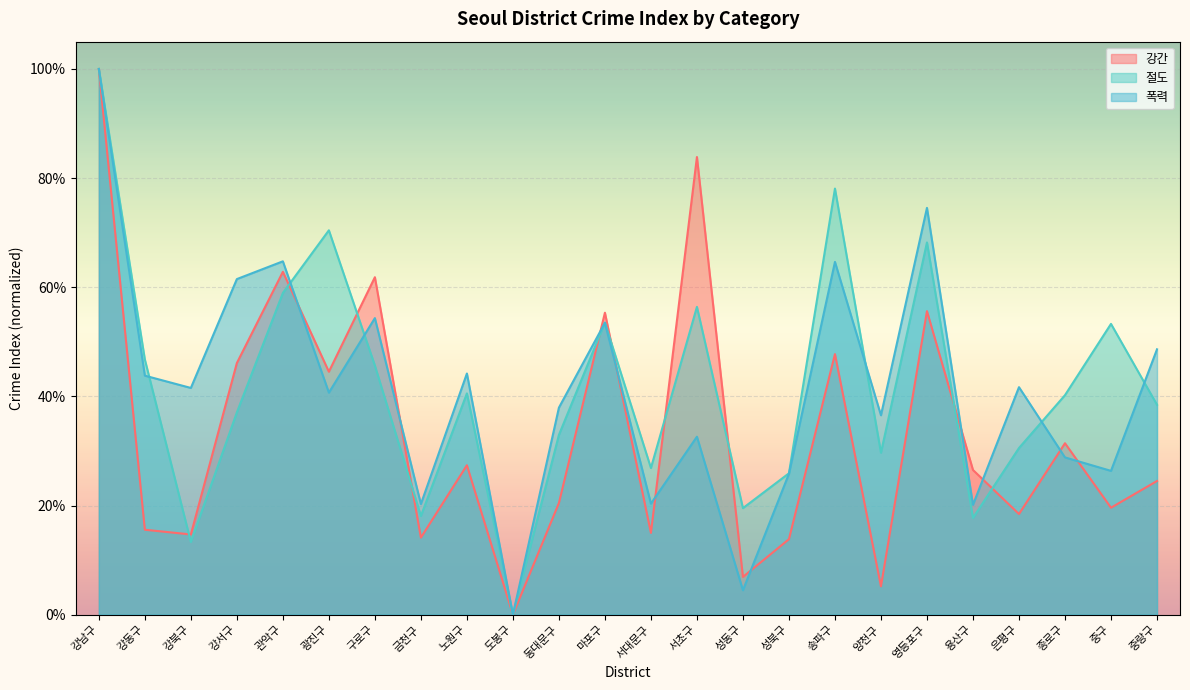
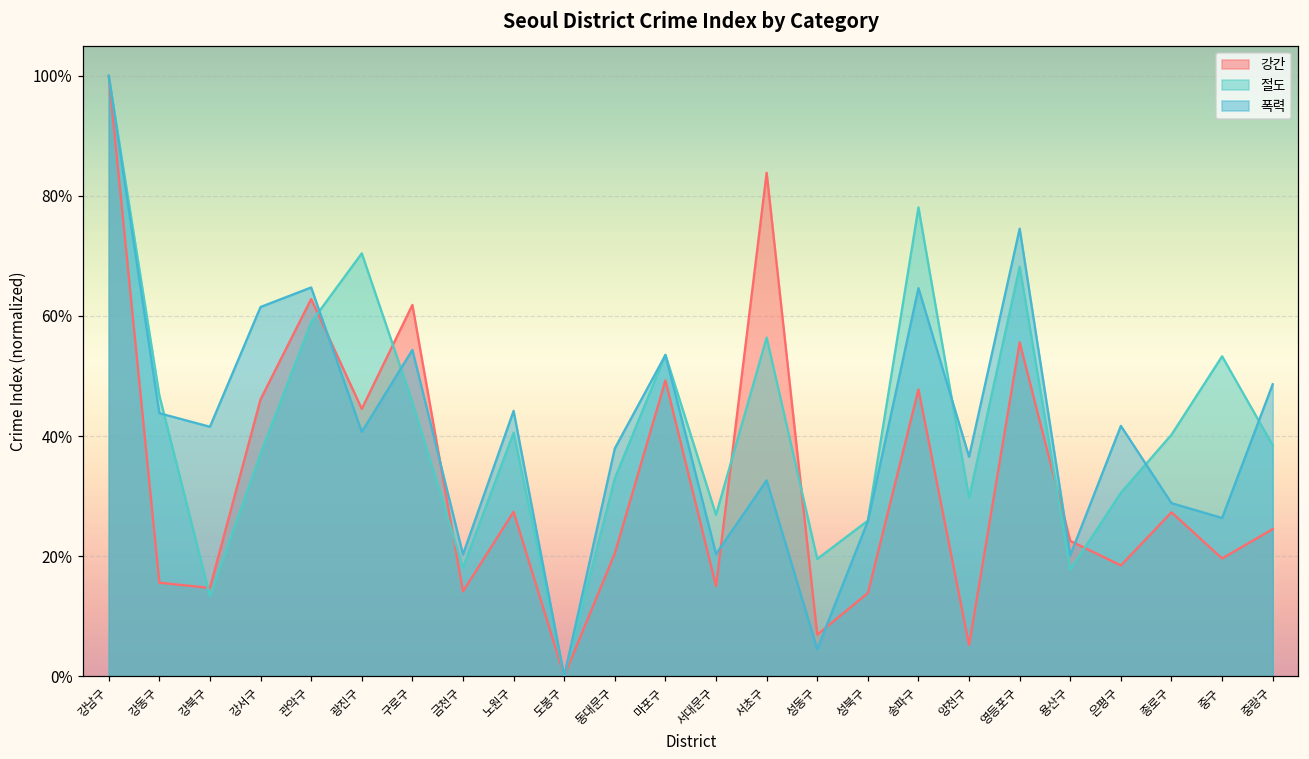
  {
    "강간": {
      "강동구": "16%",
      "강북구": "15%",
      "강서구": "46%",
      "관악구": "63%",
      "광진구": "45%",
      "구로구": "62%",
      "금천구": "14%",
      "노원구": "27%",
      "동대문구": "20%",
-     "마포구": "55%",
+     "마포구": "49%",
      "서대문구": "15%",
      "서초구": "84%",
      "성동구": "7%",
      "성북구": "14%",
      "송파구": "48%",
      "양천구": "5%",
      "영등포구": "56%",
-     "용산구": "27%",
+     "용산구": "23%",
      "은평구": "18%",
-     "종로구": "31%",
+     "종로구": "27%",
      "중구": "20%",
      "중랑구": "24%"
    }
  }
